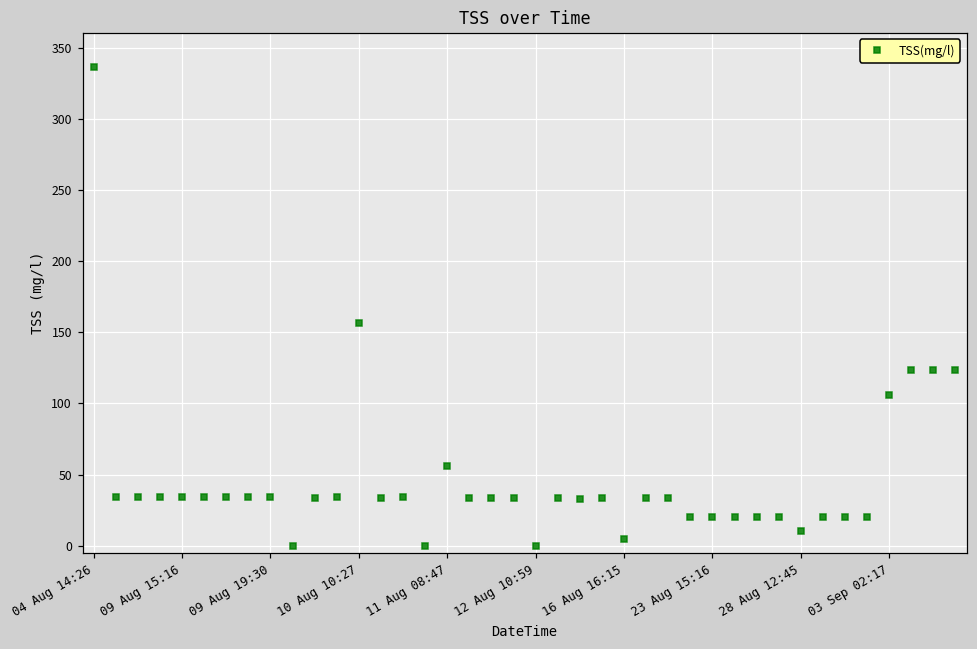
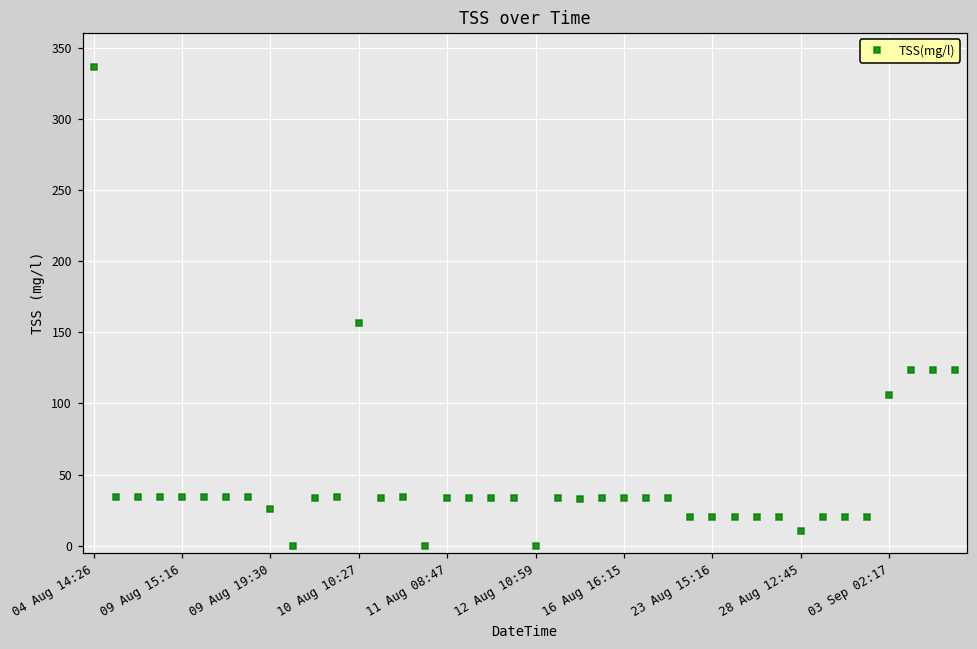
  {
    "04 Aug 14:26": 336,
    "09 Aug 15:16": 34,
-   "09 Aug 19:30": 34,
+   "09 Aug 19:30": 26,
    "10 Aug 10:27": 156,
-   "11 Aug 08:47": 56,
+   "11 Aug 08:47": 34,
    "12 Aug 10:59": 0,
-   "16 Aug 16:15": 5,
+   "16 Aug 16:15": 33,
    "23 Aug 15:16": 20,
    "28 Aug 12:45": 10,
    "03 Sep 02:17": 106
  }
